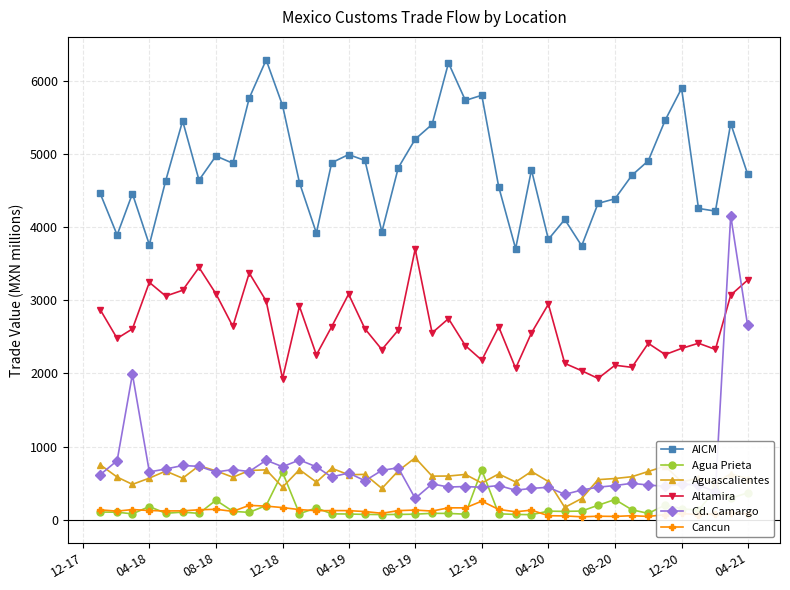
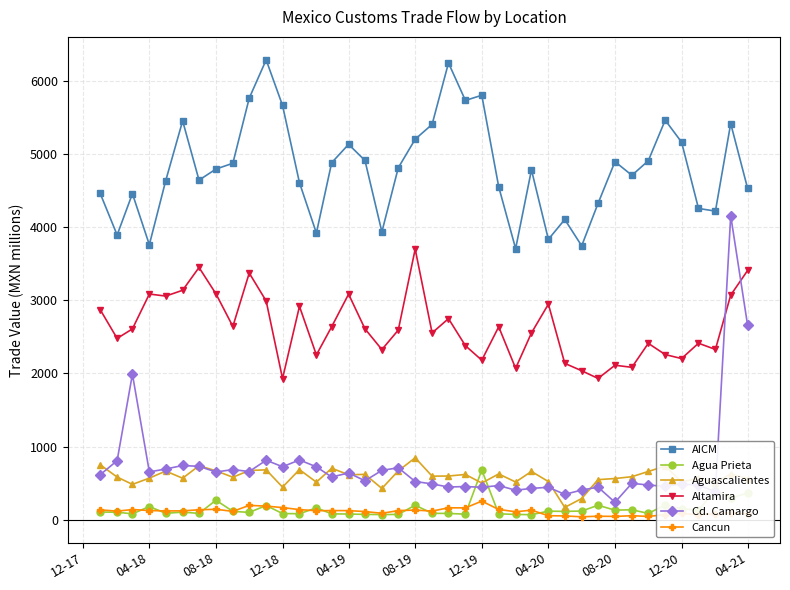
  {
    "AICM": {
      "04-18": 3800,
-     "08-18": 5000,
+     "08-18": 4800,
      "12-18": 5700,
-     "04-19": 5000,
+     "04-19": 5100,
      "08-19": 5200,
      "12-19": 5800,
      "04-20": 3800,
-     "08-20": 4400,
-     "12-20": 5900,
-     "04-21": 4700
+     "08-20": 4900,
+     "12-20": 5200,
+     "04-21": 4500
    },
    "Agua Prieta": {
      "04-18": 200,
      "08-18": 300,
-     "12-18": 600,
+     "12-18": 100,
      "04-19": 100,
-     "08-19": 100,
+     "08-19": 200,
      "12-19": 700,
      "04-20": 100,
-     "08-20": 300
+     "08-20": 100
    },
    "Altamira": {
-     "04-18": 3200,
+     "04-18": 3100,
      "08-18": 3100,
      "12-18": 1900,
      "04-19": 3100,
      "08-19": 3700,
      "12-19": 2200,
      "04-20": 2900,
      "08-20": 2100,
-     "12-20": 2300,
-     "04-21": 3300
+     "12-20": 2200,
+     "04-21": 3400
    },
    "Cd. Camargo": {
      "04-18": 700,
      "12-18": 700,
-     "08-19": 300,
+     "08-19": 500,
      "12-19": 400,
      "04-20": 400,
-     "08-20": 500,
+     "08-20": 200,
      "04-21": 2700
    }
  }
